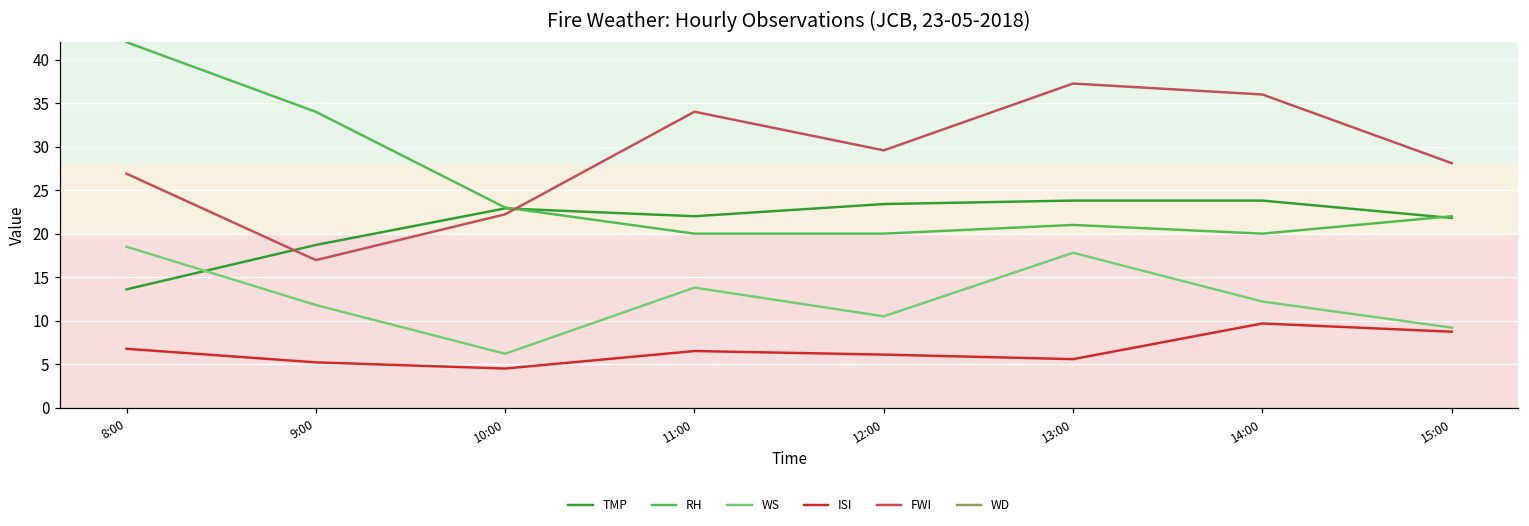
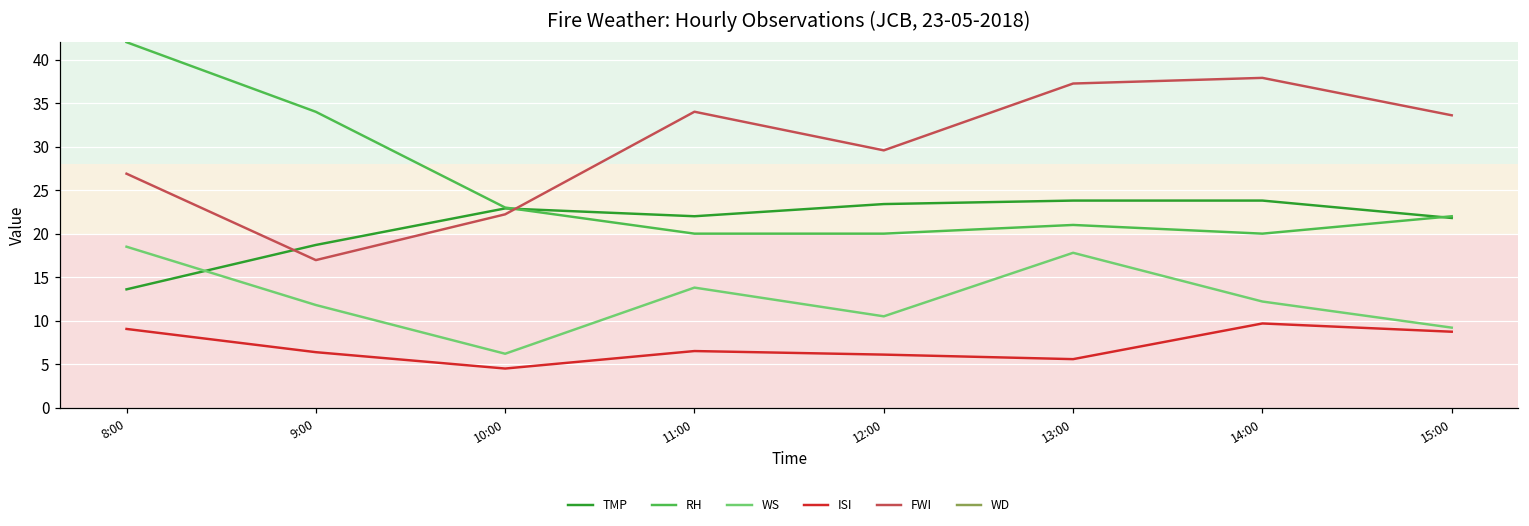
  {
    "ISI": {
-     "8:00": 7,
-     "9:00": 5,
+     "8:00": 9,
+     "9:00": 6,
      "10:00": 5,
      "11:00": 7,
      "12:00": 6,
      "13:00": 6,
      "14:00": 10,
      "15:00": 9
    },
    "FWI": {
      "8:00": 27,
      "9:00": 17,
      "10:00": 22,
      "11:00": 34,
      "12:00": 30,
      "13:00": 37,
-     "14:00": 36,
-     "15:00": 28
+     "14:00": 38,
+     "15:00": 34
    }
  }
